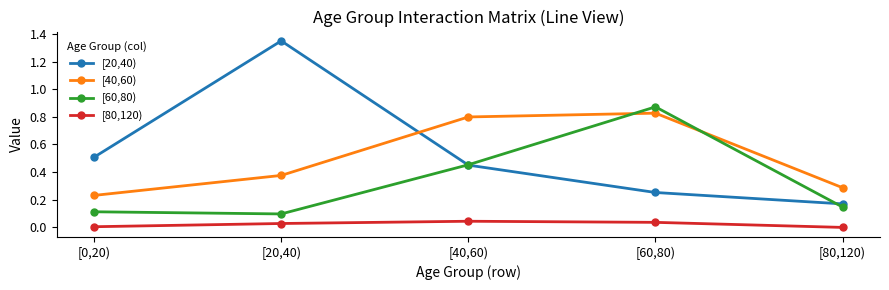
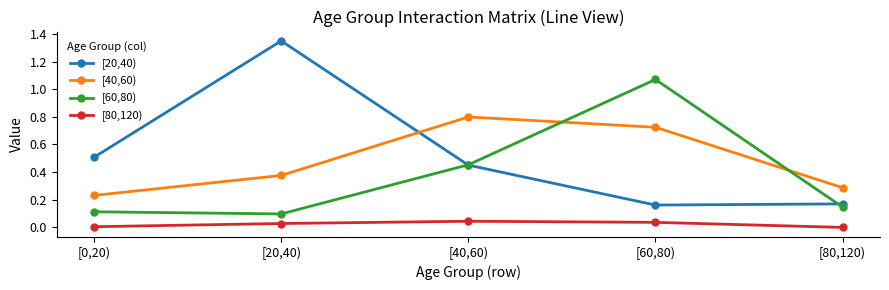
  {
    "[20,40)": {
      "[0,20)": 0.51,
      "[20,40)": 1.35,
-     "[60,80)": 0.25,
+     "[60,80)": 0.16,
      "[80,120)": 0.17
    },
    "[40,60)": {
      "[0,20)": 0.23,
      "[20,40)": 0.38,
      "[40,60)": 0.80,
-     "[60,80)": 0.83,
+     "[60,80)": 0.72,
      "[80,120)": 0.29
    },
    "[60,80)": {
      "[0,20)": 0.11,
      "[20,40)": 0.10,
-     "[60,80)": 0.87,
+     "[60,80)": 1.07,
      "[80,120)": 0.15
    },
    "[80,120)": {
      "[0,20)": 0.00,
      "[20,40)": 0.03,
      "[40,60)": 0.04,
      "[60,80)": 0.04,
      "[80,120)": 0.00
    }
  }
